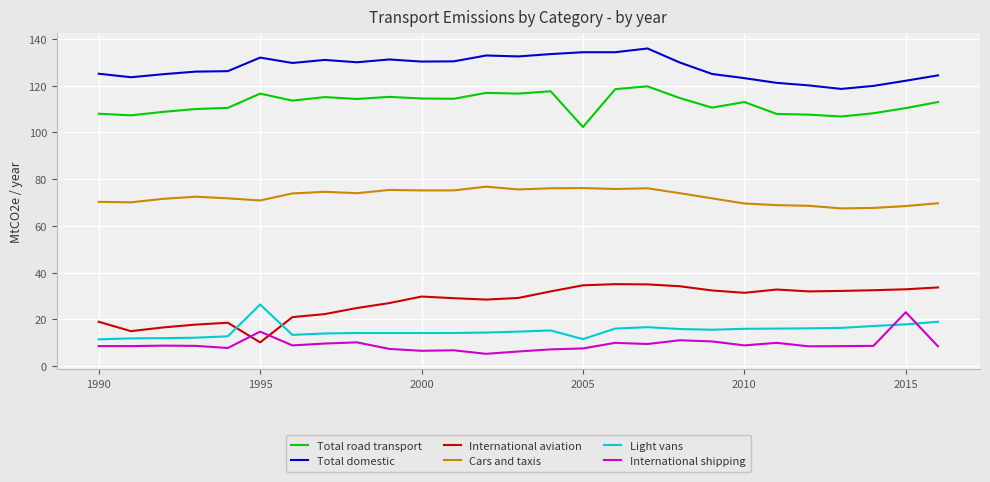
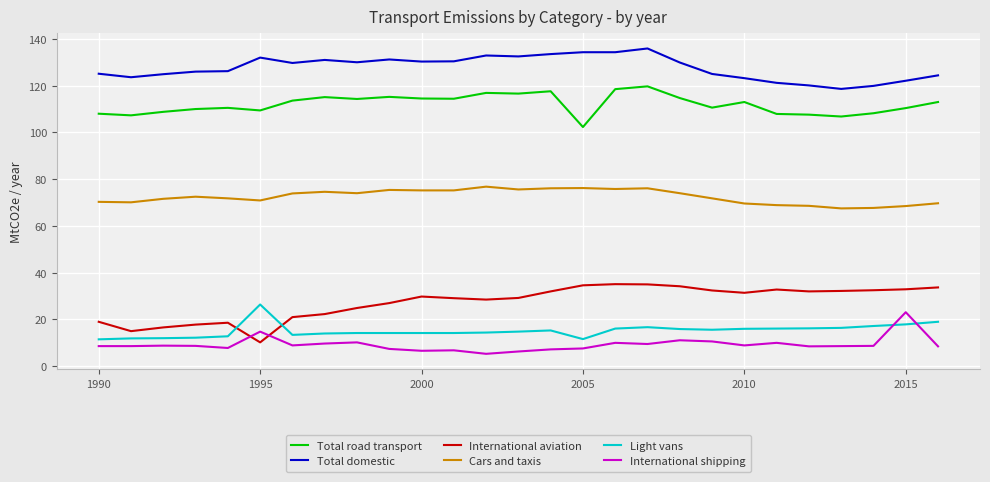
  {
    "Total road transport": {
      "1990": 108,
-     "1995": 117,
+     "1995": 109,
      "2000": 115,
      "2005": 102,
      "2010": 113,
      "2015": 110
    },
    "Total domestic": {
      "1990": 125,
      "1995": 132,
      "2000": 130,
      "2005": 134,
      "2010": 123,
      "2015": 122
    },
    "International aviation": {
      "1990": 19,
      "1995": 10,
      "2000": 30,
      "2005": 35,
      "2010": 31,
      "2015": 33
    },
    "Cars and taxis": {
      "1990": 70,
      "1995": 71,
      "2000": 75,
      "2005": 76,
      "2010": 70,
      "2015": 69
    },
    "Light vans": {
      "1990": 12,
      "1995": 26,
      "2000": 14,
      "2005": 12,
      "2010": 16,
      "2015": 18
    },
    "International shipping": {
      "1990": 9,
      "1995": 15,
      "2000": 7,
      "2005": 8,
      "2010": 9,
      "2015": 23
    }
  }
